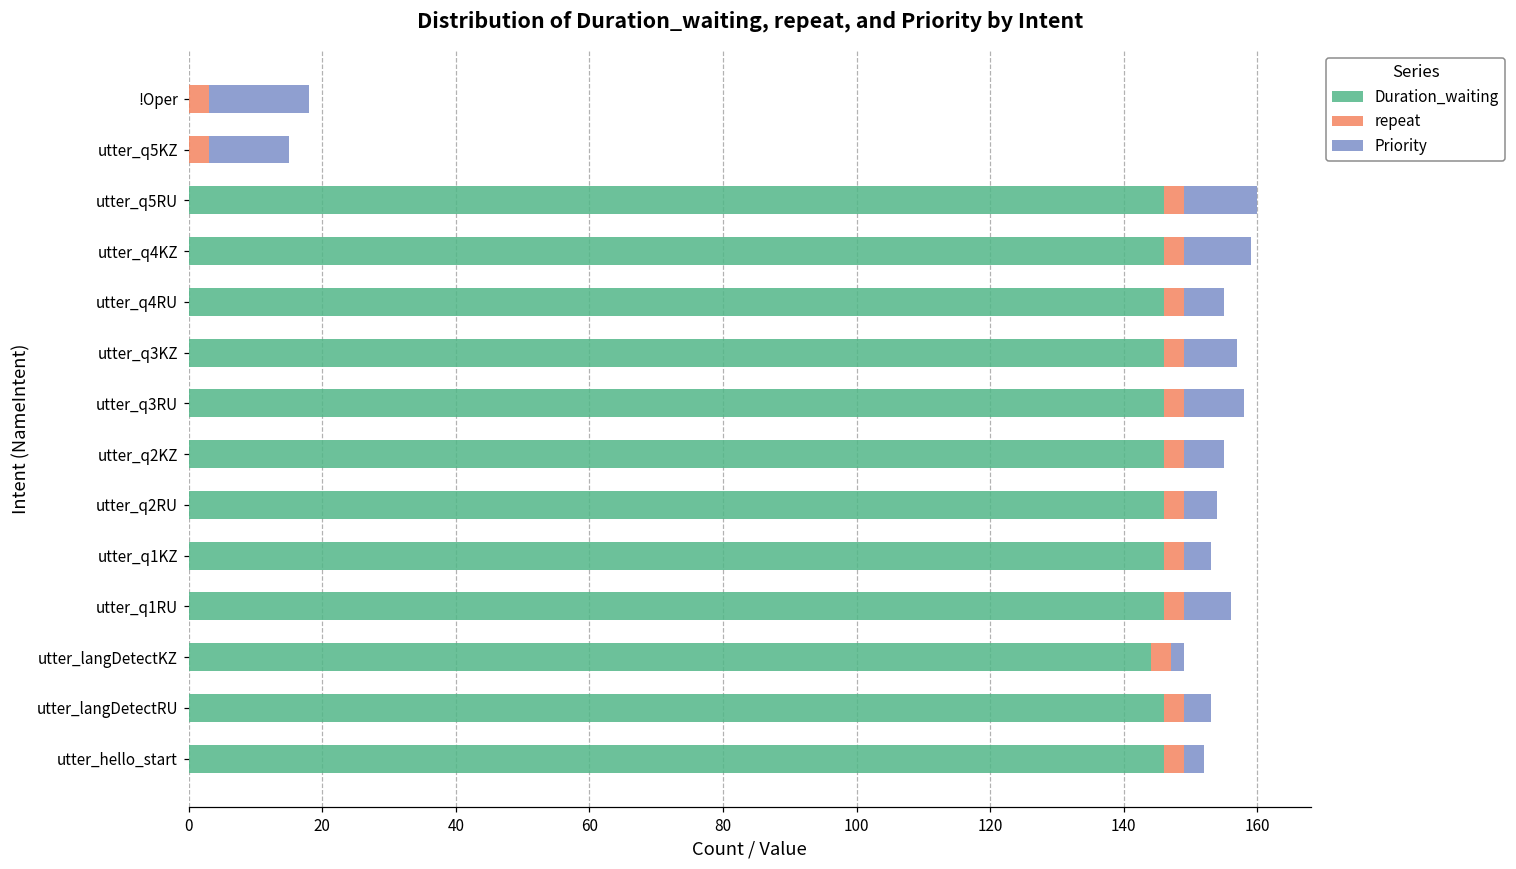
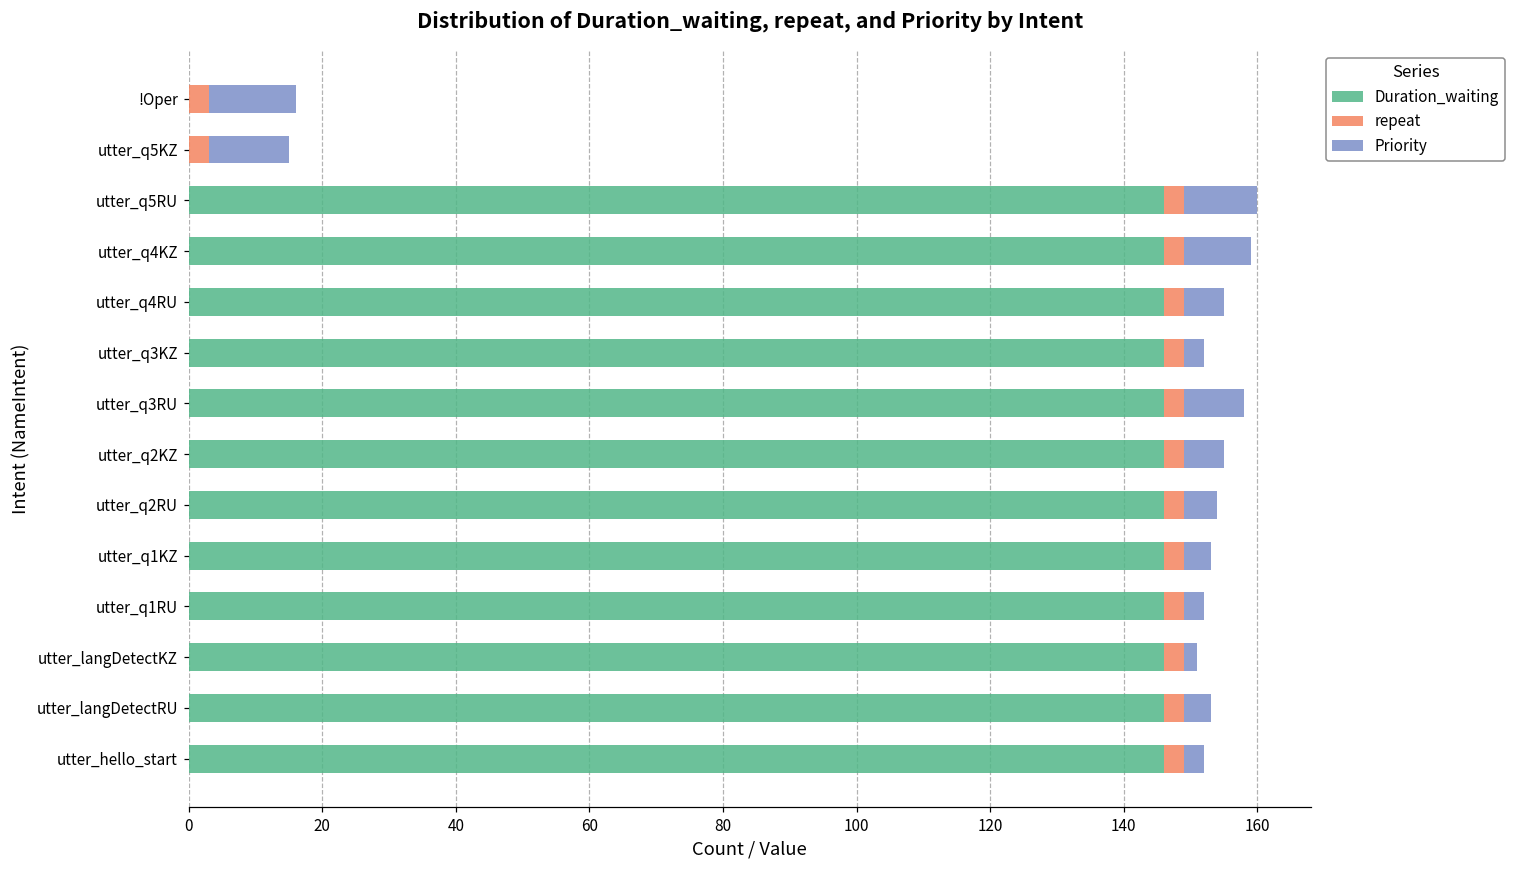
  {
    "Duration_waiting": {
      "!Oper": 0,
      "utter_q5KZ": 0,
      "utter_q5RU": 146,
      "utter_q4KZ": 146,
      "utter_q4RU": 146,
      "utter_q3KZ": 146,
      "utter_q3RU": 146,
      "utter_q2KZ": 146,
      "utter_q2RU": 146,
      "utter_q1KZ": 146,
      "utter_q1RU": 146,
-     "utter_langDetectKZ": 144,
+     "utter_langDetectKZ": 146,
      "utter_langDetectRU": 146,
      "utter_hello_start": 146
    },
    "repeat": {
      "!Oper": 3,
      "utter_q5KZ": 3,
      "utter_q5RU": 3,
      "utter_q4KZ": 3,
      "utter_q4RU": 3,
      "utter_q3KZ": 3,
      "utter_q3RU": 3,
      "utter_q2KZ": 3,
      "utter_q2RU": 3,
      "utter_q1KZ": 3,
      "utter_q1RU": 3,
      "utter_langDetectKZ": 3,
      "utter_langDetectRU": 3,
      "utter_hello_start": 3
    },
    "Priority": {
-     "!Oper": 15,
+     "!Oper": 13,
      "utter_q5KZ": 12,
      "utter_q5RU": 11,
      "utter_q4KZ": 10,
      "utter_q4RU": 6,
-     "utter_q3KZ": 8,
+     "utter_q3KZ": 3,
      "utter_q3RU": 9,
      "utter_q2KZ": 6,
      "utter_q2RU": 5,
      "utter_q1KZ": 4,
-     "utter_q1RU": 7,
+     "utter_q1RU": 3,
      "utter_langDetectKZ": 2,
      "utter_langDetectRU": 4,
      "utter_hello_start": 3
    }
  }
